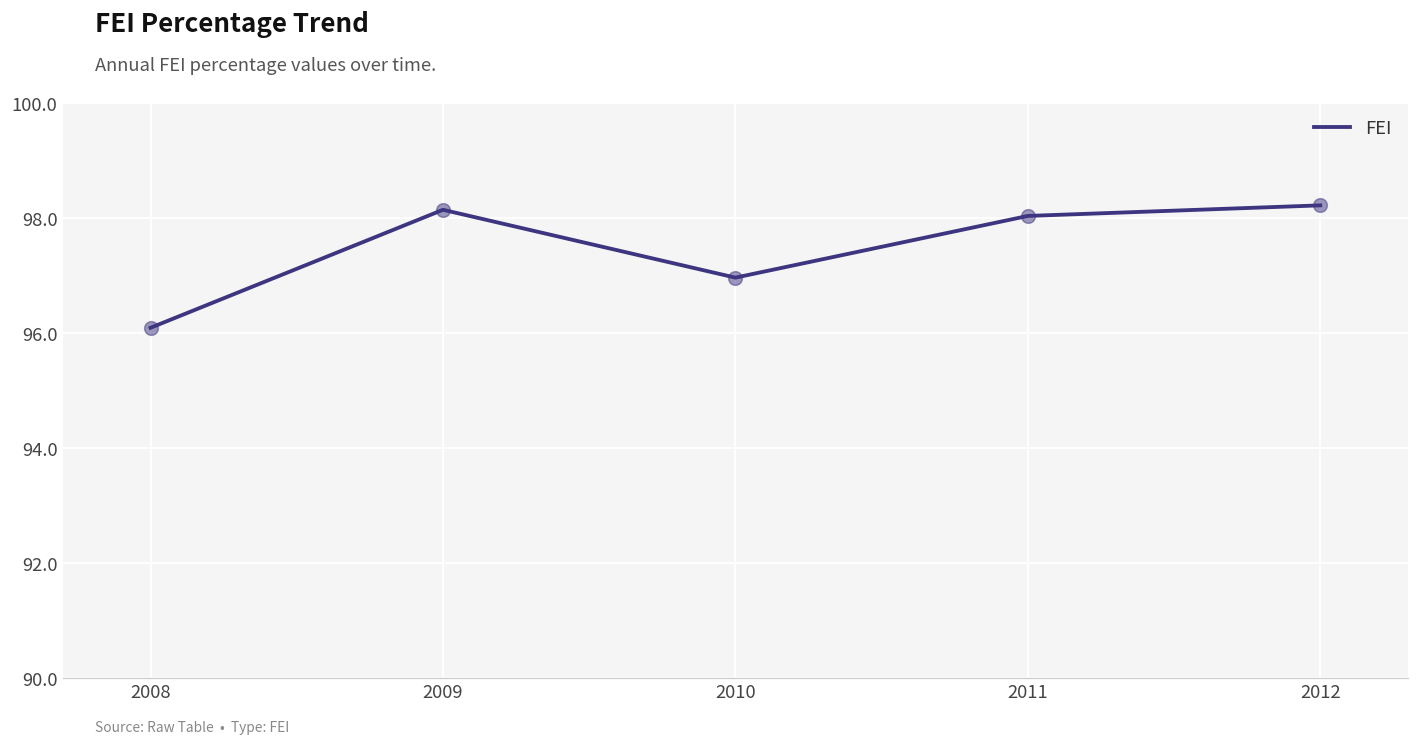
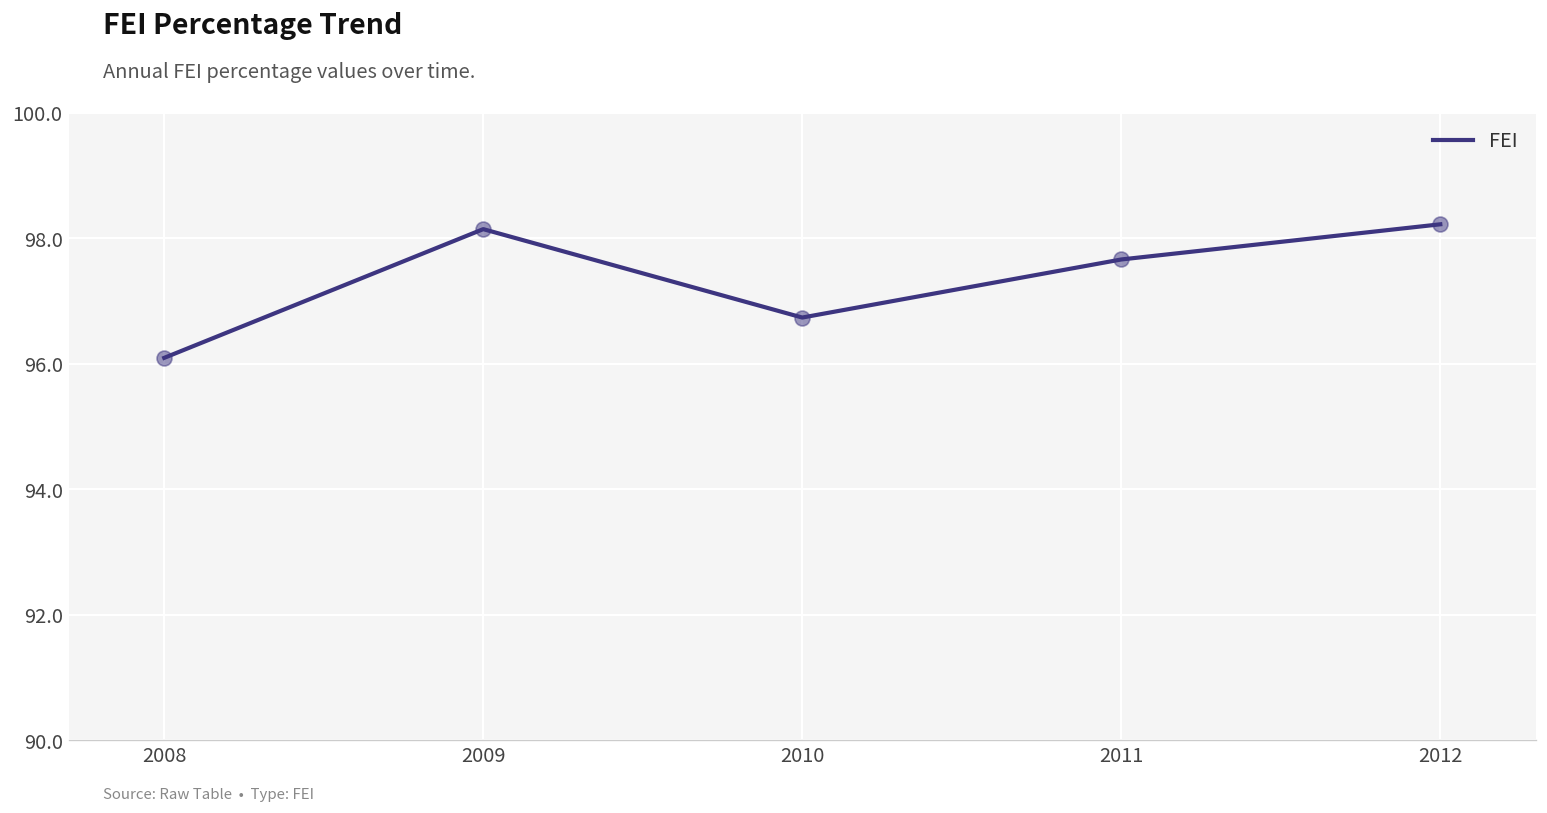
  {
    "2008": 96.1,
    "2009": 98.1,
-   "2010": 97.0,
-   "2011": 98.0,
+   "2010": 96.7,
+   "2011": 97.7,
    "2012": 98.2
  }
